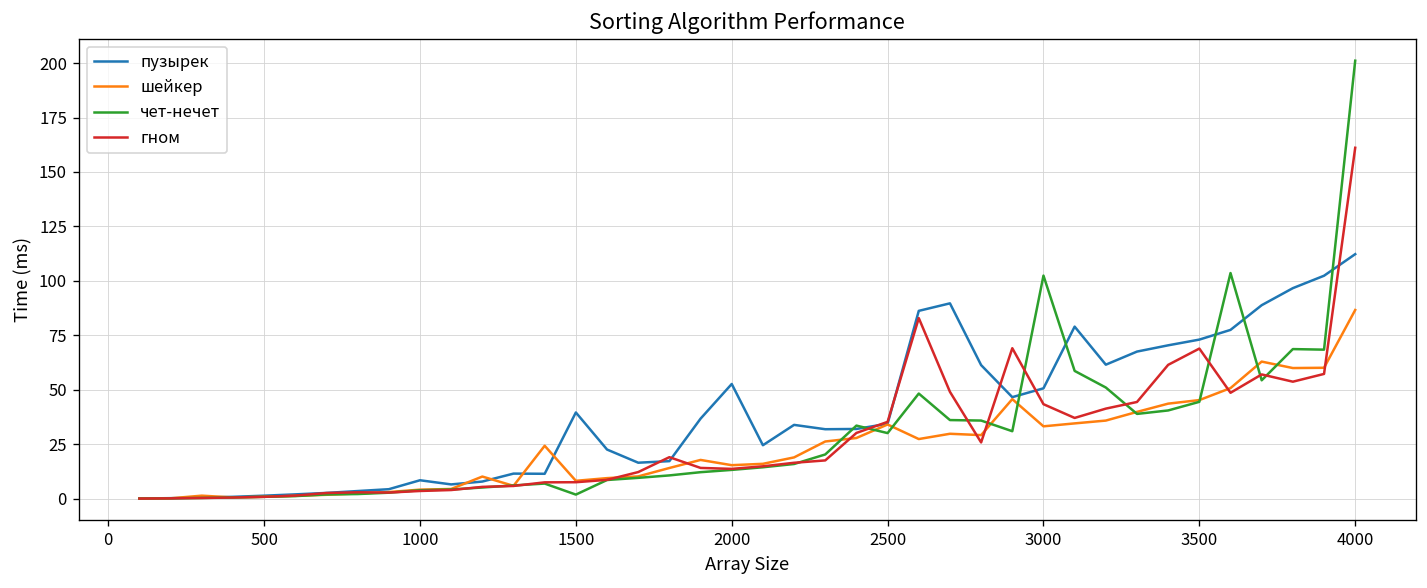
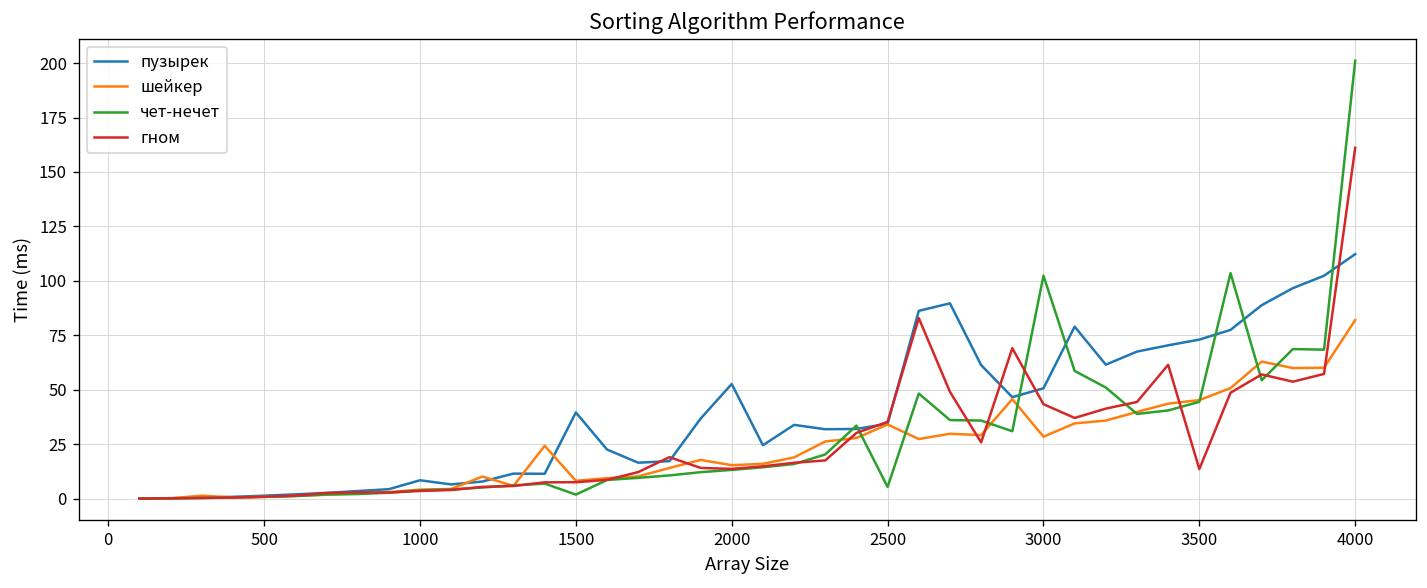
  {
    "пузырек": {
      "1000": 8,
      "1500": 40,
      "2000": 53,
      "3000": 51,
      "3500": 73,
      "4000": 112
    },
    "шейкер": {
      "2000": 15,
-     "3000": 33,
-     "4000": 87
+     "3000": 28,
+     "4000": 82
    },
    "чет-нечет": {
      "1500": 2,
-     "2500": 30,
+     "2500": 5,
      "3000": 102,
      "4000": 201
    },
    "гном": {
      "3000": 43,
-     "3500": 69,
+     "3500": 14,
      "4000": 161
    }
  }
